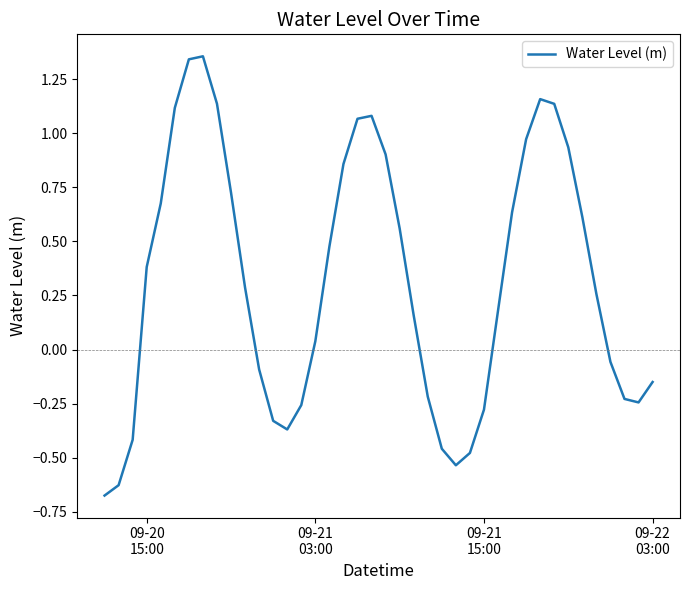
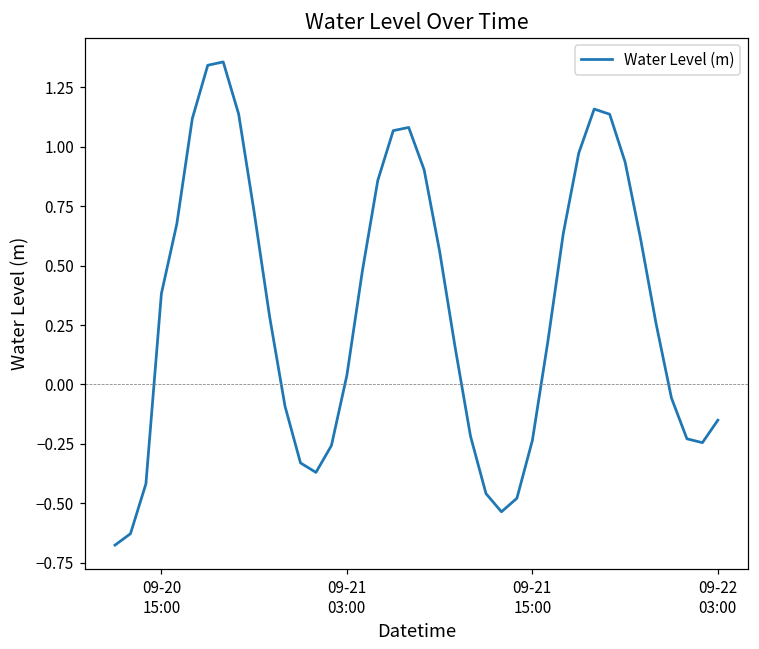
  {
    "09-20 15:00": 0.38,
    "09-21 03:00": 0.04,
-   "09-21 15:00": -0.28,
+   "09-21 15:00": -0.24,
    "09-22 03:00": -0.15
  }
